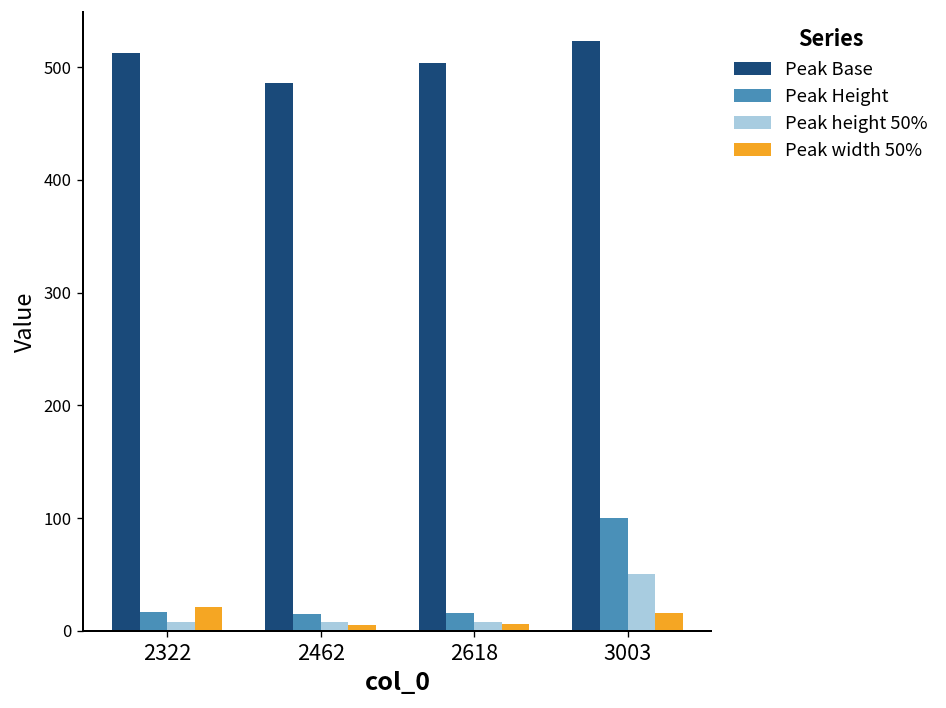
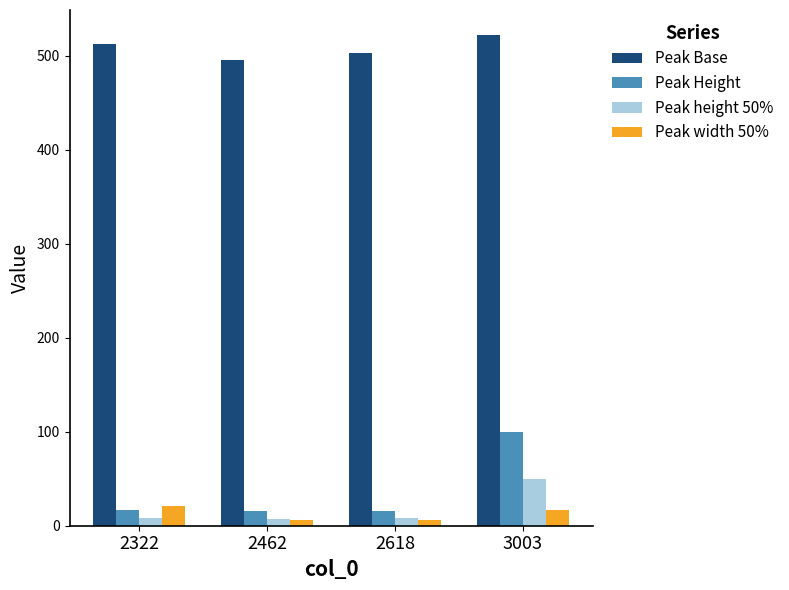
  {
    "Peak Base": {
      "2322": 510,
-     "2462": 490,
+     "2462": 500,
      "2618": 500,
      "3003": 520
    },
    "Peak Height": {
      "2322": 20,
      "2462": 20,
      "2618": 20,
      "3003": 100
    },
    "Peak height 50%": {
      "2322": 10,
      "2462": 10,
      "2618": 10,
      "3003": 50
    },
    "Peak width 50%": {
      "2322": 20,
      "2462": 10,
      "2618": 10,
      "3003": 20
    }
  }
